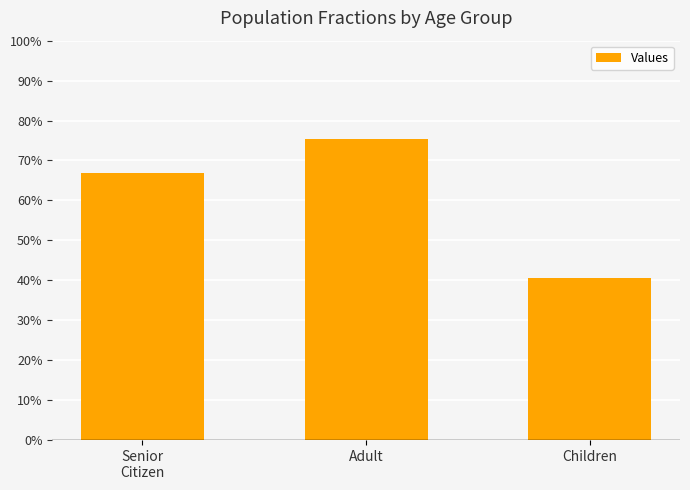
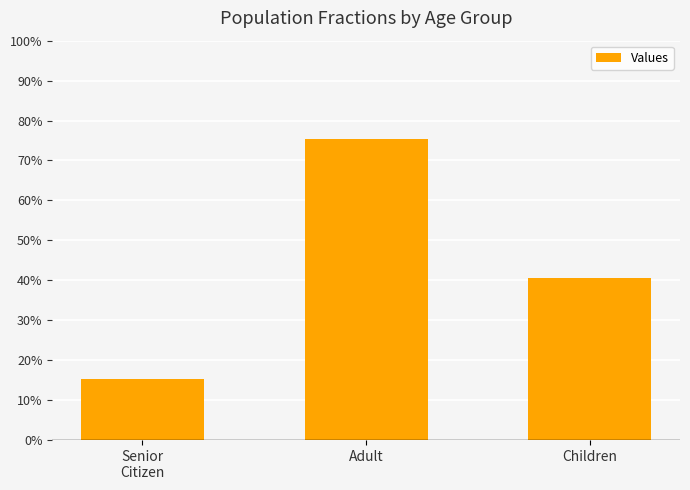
  {
-   "Senior Citizen": "67%",
+   "Senior Citizen": "15%",
    "Adult": "75%",
    "Children": "41%"
  }
